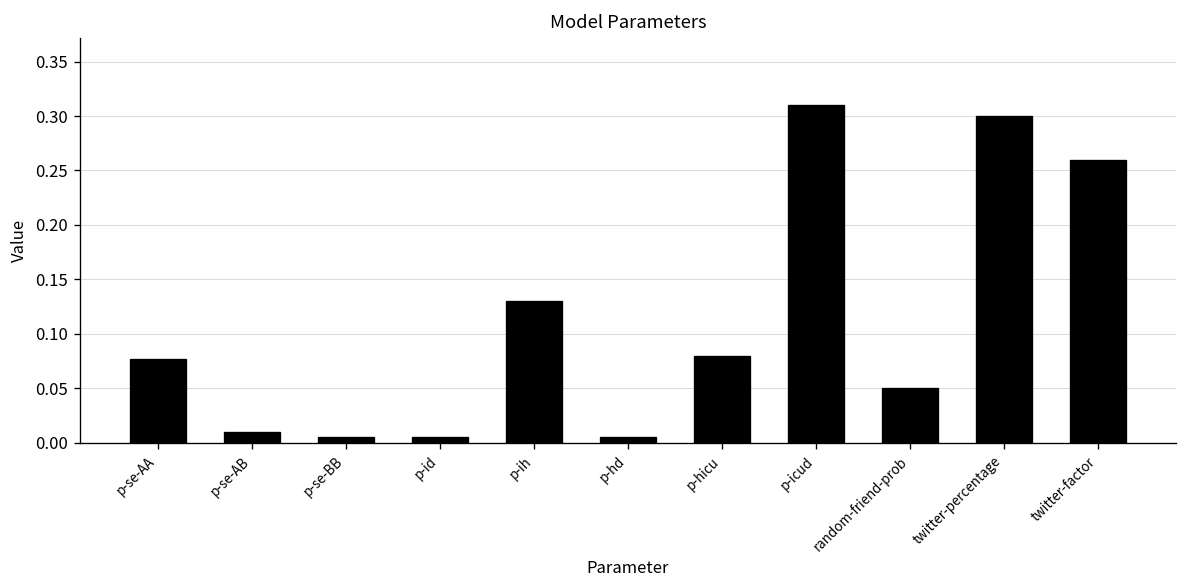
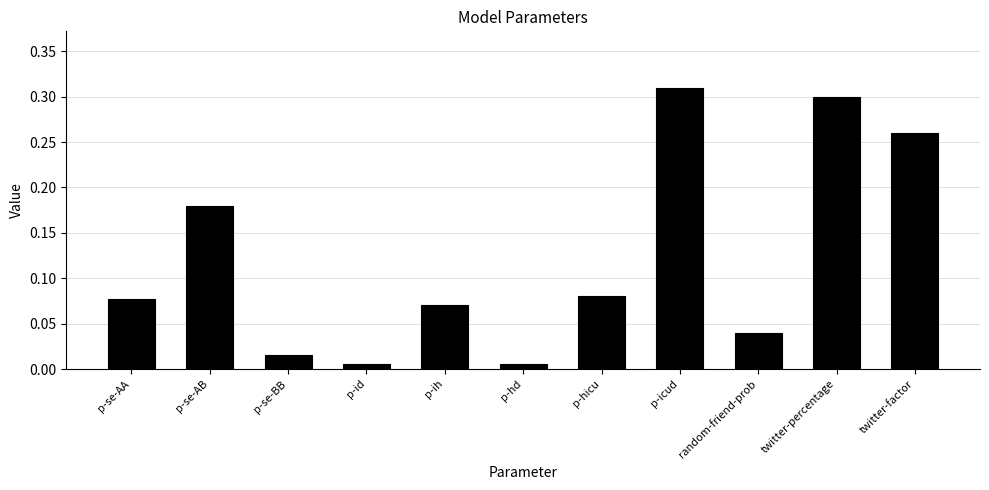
  {
    "p-se-AA": 0.08,
-   "p-se-AB": 0.01,
-   "p-se-BB": 0.01,
+   "p-se-AB": 0.18,
+   "p-se-BB": 0.02,
    "p-id": 0.01,
-   "p-ih": 0.13,
+   "p-ih": 0.07,
    "p-hd": 0.01,
    "p-hicu": 0.08,
    "p-icud": 0.31,
-   "random-friend-prob": 0.05,
+   "random-friend-prob": 0.04,
    "twitter-percentage": 0.30,
    "twitter-factor": 0.26
  }
